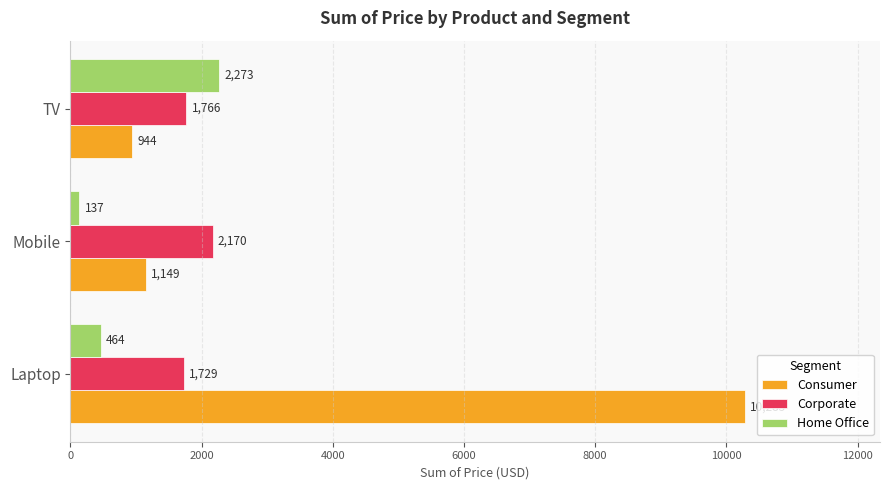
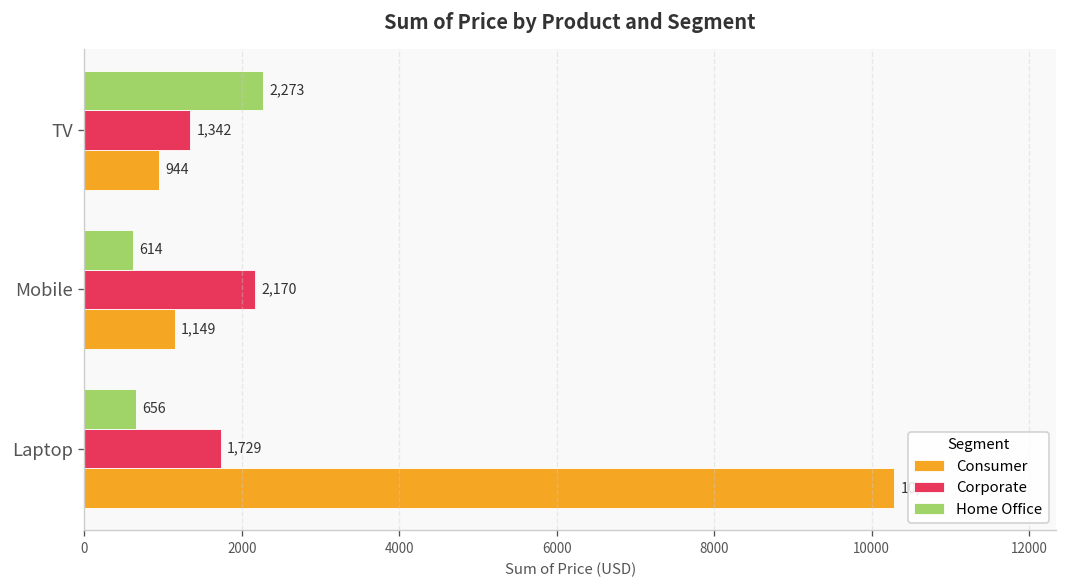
  {
    "Consumer": {
      "TV": "944",
      "Mobile": "1,149"
    },
    "Corporate": {
-     "TV": "1,766",
+     "TV": "1,342",
      "Mobile": "2,170",
      "Laptop": "1,729"
    },
    "Home Office": {
      "TV": "2,273",
-     "Mobile": "137",
-     "Laptop": "464"
+     "Mobile": "614",
+     "Laptop": "656"
    }
  }
